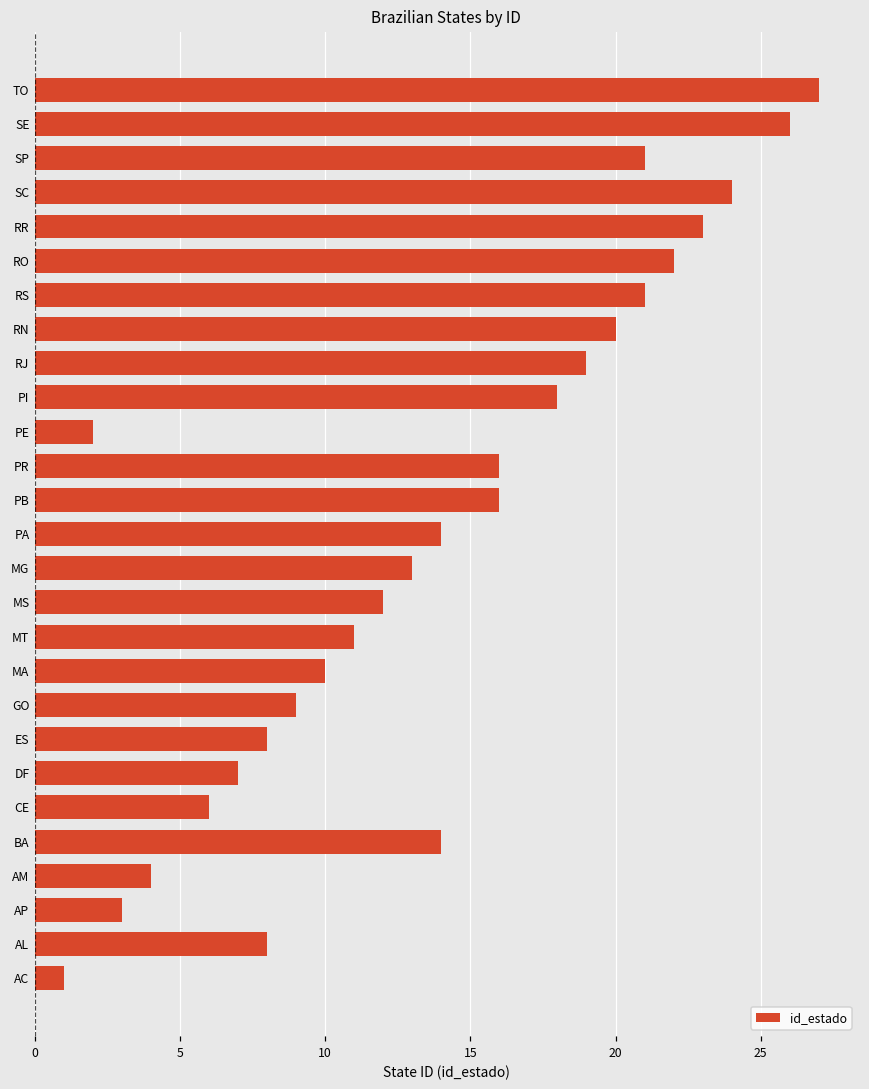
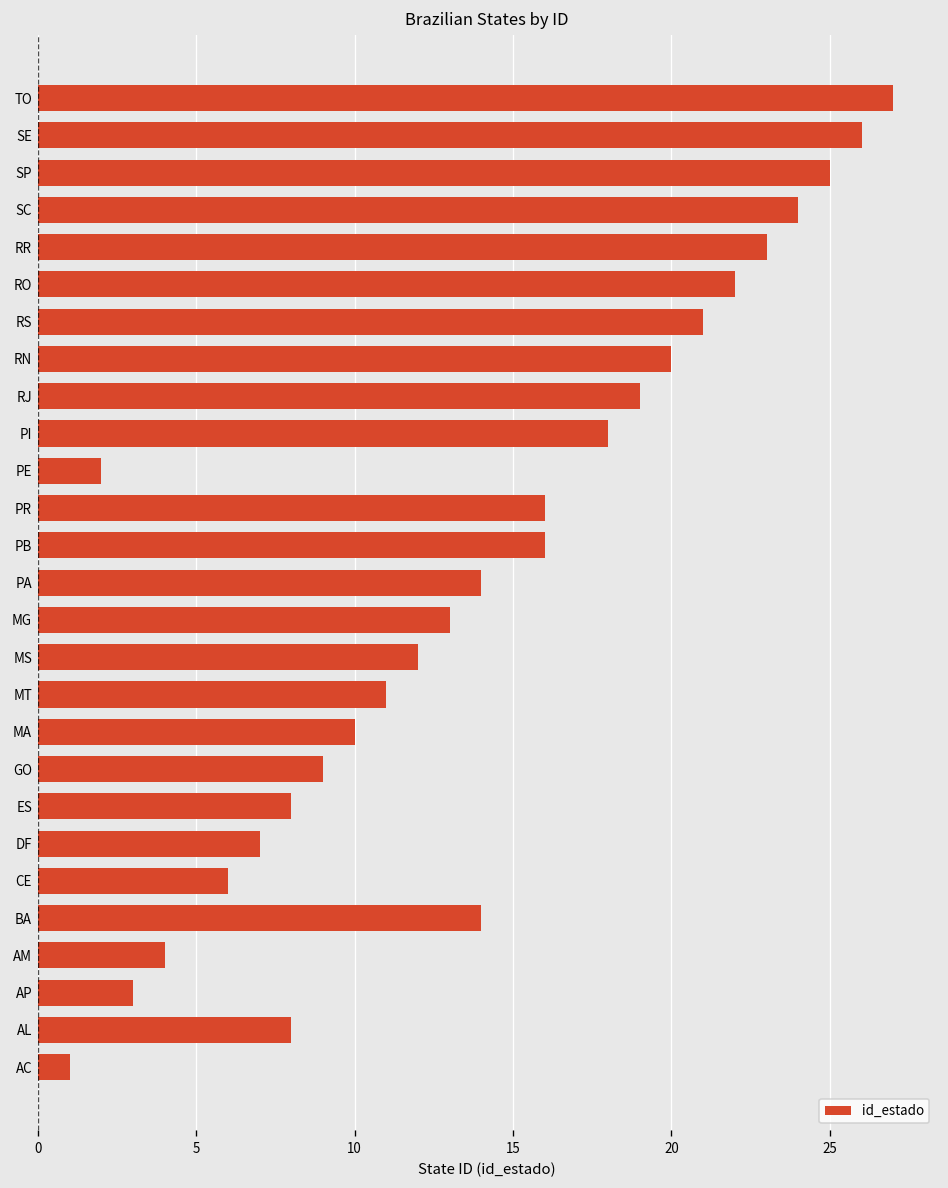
  {
    "TO": 27,
    "SE": 26,
-   "SP": 21,
+   "SP": 25,
    "SC": 24,
    "RR": 23,
    "RO": 22,
    "RS": 21,
    "RN": 20,
    "RJ": 19,
    "PI": 18,
    "PE": 2,
    "PR": 16,
    "PB": 16,
    "PA": 14,
    "MG": 13,
    "MS": 12,
    "MT": 11,
    "MA": 10,
    "GO": 9,
    "ES": 8,
    "DF": 7,
    "CE": 6,
    "BA": 14,
    "AM": 4,
    "AP": 3,
    "AL": 8,
    "AC": 1
  }
